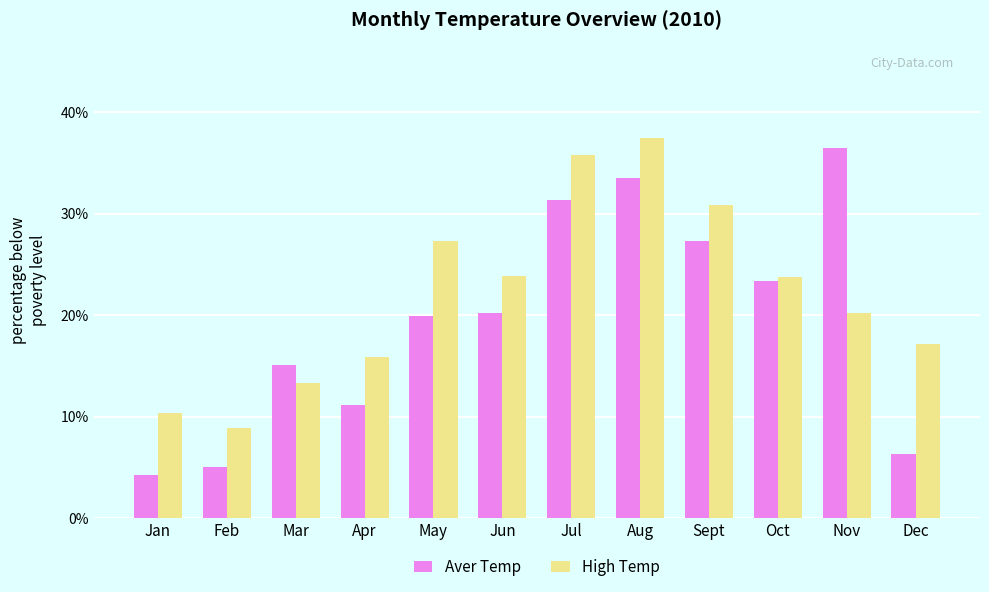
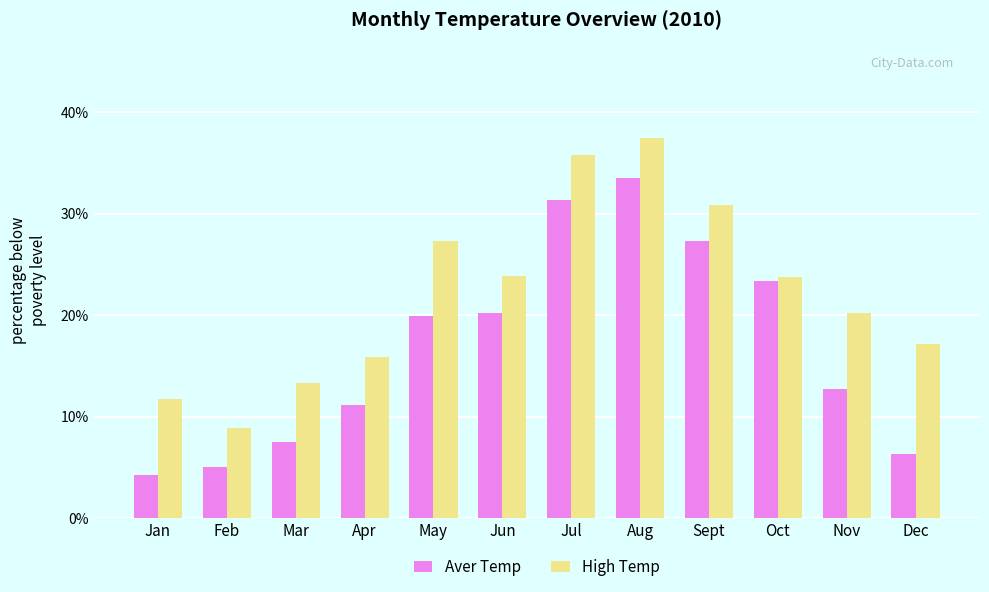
  {
    "Aver Temp": {
      "Jan": "4.3%",
      "Feb": "5.1%",
-     "Mar": "15.1%",
+     "Mar": "7.5%",
      "Apr": "11.2%",
      "May": "19.9%",
      "Jun": "20.2%",
      "Jul": "31.4%",
      "Aug": "33.5%",
      "Sept": "27.3%",
      "Oct": "23.4%",
-     "Nov": "36.5%",
+     "Nov": "12.7%",
      "Dec": "6.3%"
    },
    "High Temp": {
-     "Jan": "10.4%",
+     "Jan": "11.8%",
      "Feb": "8.9%",
      "Mar": "13.3%",
      "Apr": "15.9%",
      "May": "27.3%",
      "Jun": "23.9%",
      "Jul": "35.8%",
      "Aug": "37.5%",
      "Sept": "30.9%",
      "Oct": "23.8%",
      "Nov": "20.2%",
      "Dec": "17.2%"
    }
  }
